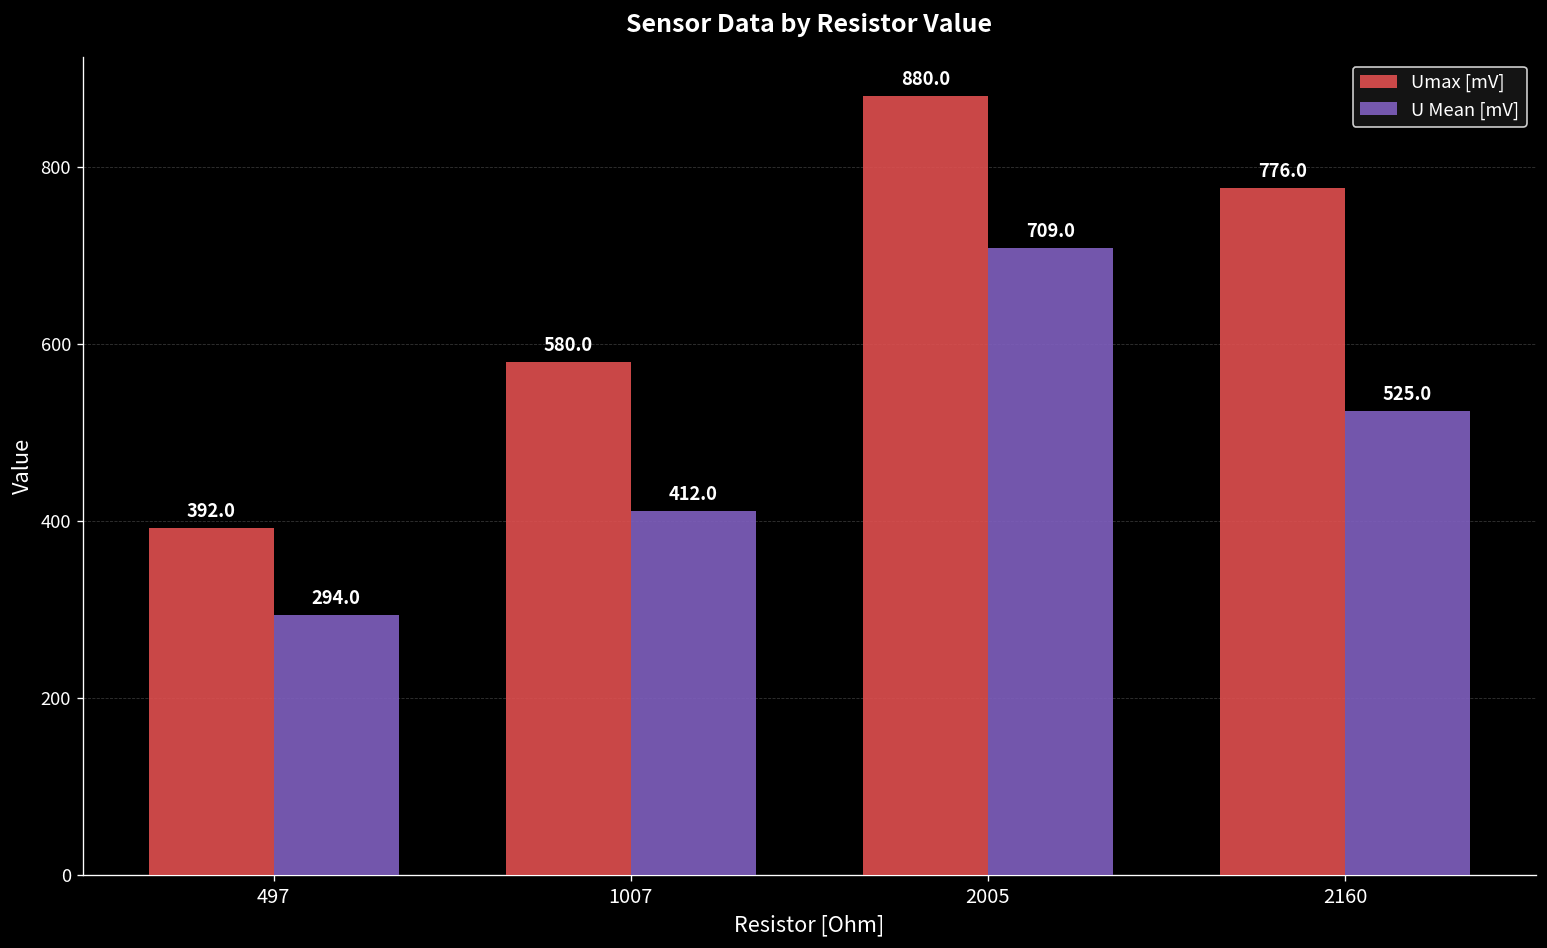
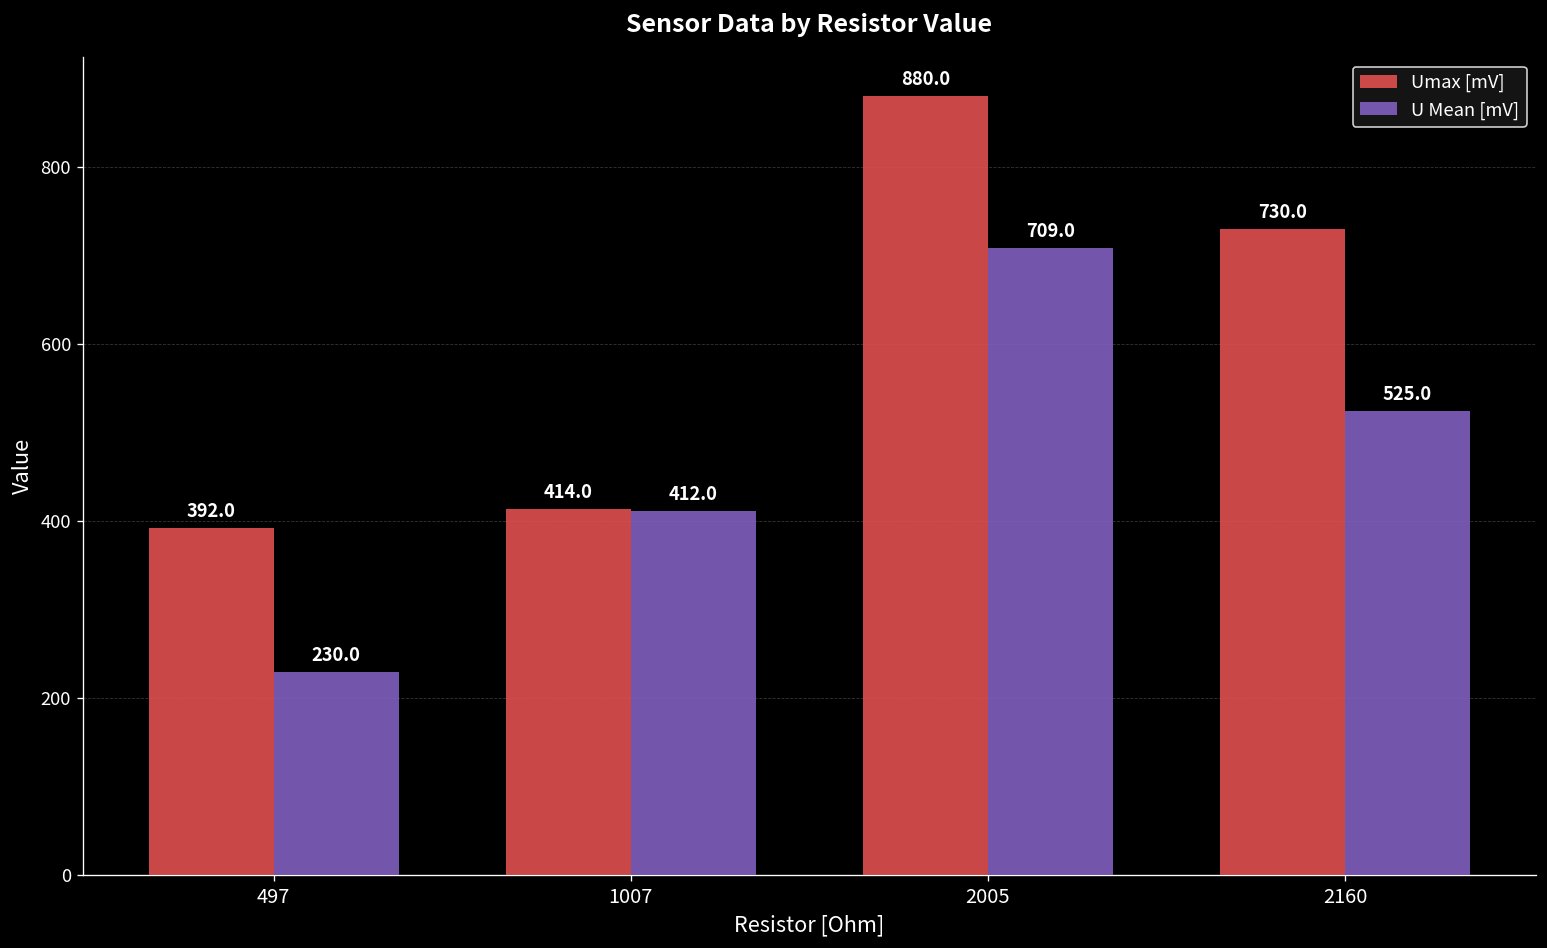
  {
    "Umax [mV]": {
      "497": 392.0,
-     "1007": 580.0,
+     "1007": 414.0,
      "2005": 880.0,
-     "2160": 776.0
+     "2160": 730.0
    },
    "U Mean [mV]": {
-     "497": 294.0,
+     "497": 230.0,
      "1007": 412.0,
      "2005": 709.0,
      "2160": 525.0
    }
  }
